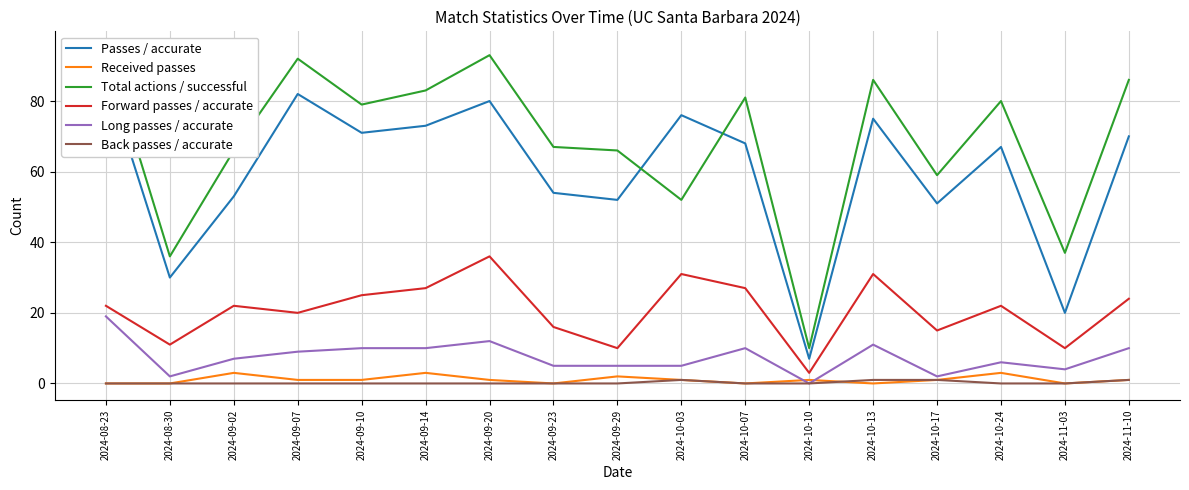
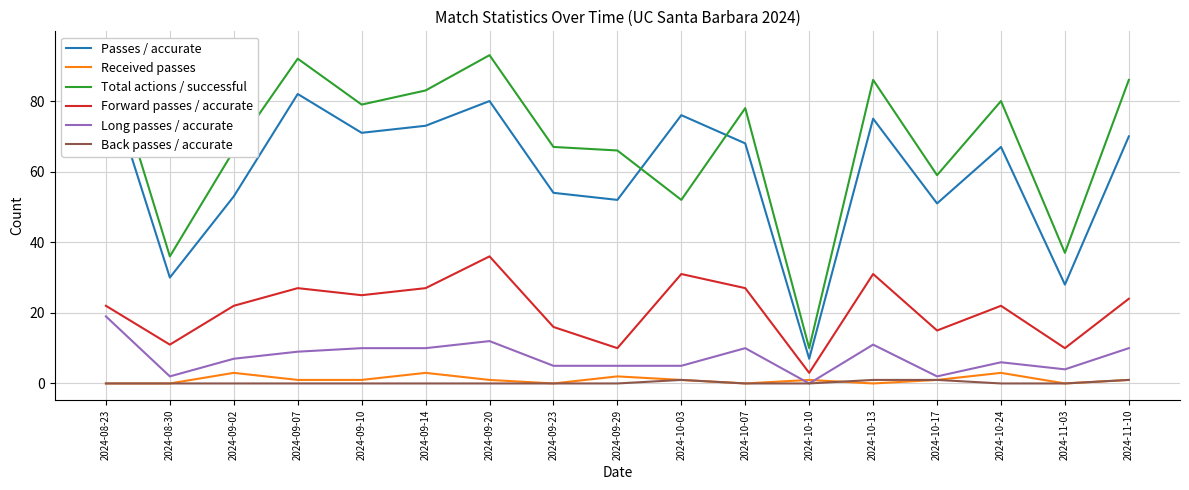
  {
    "Passes / accurate": {
      "2024-08-30": 30,
      "2024-09-02": 53,
      "2024-09-07": 82,
      "2024-09-10": 71,
      "2024-09-14": 73,
      "2024-09-20": 80,
      "2024-09-23": 54,
      "2024-09-29": 52,
      "2024-10-03": 76,
      "2024-10-07": 68,
      "2024-10-10": 7,
      "2024-10-13": 75,
      "2024-10-17": 51,
      "2024-10-24": 67,
-     "2024-11-03": 20,
+     "2024-11-03": 28,
      "2024-11-10": 70
    },
    "Received passes": {
      "2024-09-02": 3,
      "2024-09-07": 1,
      "2024-09-10": 1,
      "2024-09-14": 3,
      "2024-09-20": 1,
      "2024-09-29": 2,
      "2024-10-10": 1,
      "2024-10-13": 0,
      "2024-10-24": 3
    },
    "Total actions / successful": {
      "2024-08-30": 36,
      "2024-09-07": 92,
      "2024-09-10": 79,
      "2024-09-14": 83,
      "2024-09-20": 93,
      "2024-09-23": 67,
      "2024-09-29": 66,
      "2024-10-03": 52,
-     "2024-10-07": 81,
+     "2024-10-07": 78,
      "2024-10-10": 10,
      "2024-10-13": 86,
      "2024-10-17": 59,
      "2024-10-24": 80,
      "2024-11-03": 37,
      "2024-11-10": 86
    },
    "Forward passes / accurate": {
      "2024-08-23": 22,
      "2024-08-30": 11,
      "2024-09-02": 22,
-     "2024-09-07": 20,
+     "2024-09-07": 27,
      "2024-09-10": 25,
      "2024-09-14": 27,
      "2024-09-20": 36,
      "2024-09-23": 16,
      "2024-09-29": 10,
      "2024-10-03": 31,
      "2024-10-07": 27,
      "2024-10-10": 3,
      "2024-10-13": 31,
      "2024-10-17": 15,
      "2024-10-24": 22,
      "2024-11-03": 10,
      "2024-11-10": 24
    },
    "Long passes / accurate": {
      "2024-08-23": 19,
      "2024-08-30": 2,
      "2024-09-02": 7,
      "2024-09-07": 9,
      "2024-09-10": 10,
      "2024-09-14": 10,
      "2024-09-20": 12,
      "2024-09-23": 5,
      "2024-09-29": 5,
      "2024-10-03": 5,
      "2024-10-07": 10,
      "2024-10-13": 11,
      "2024-10-17": 2,
      "2024-10-24": 6,
      "2024-11-03": 4,
      "2024-11-10": 10
    },
    "Back passes / accurate": {
      "2024-09-02": 0,
      "2024-09-07": 0,
      "2024-09-10": 0,
      "2024-09-14": 0,
      "2024-09-20": 0,
      "2024-09-29": 0,
      "2024-10-13": 1,
      "2024-10-24": 0
    }
  }
